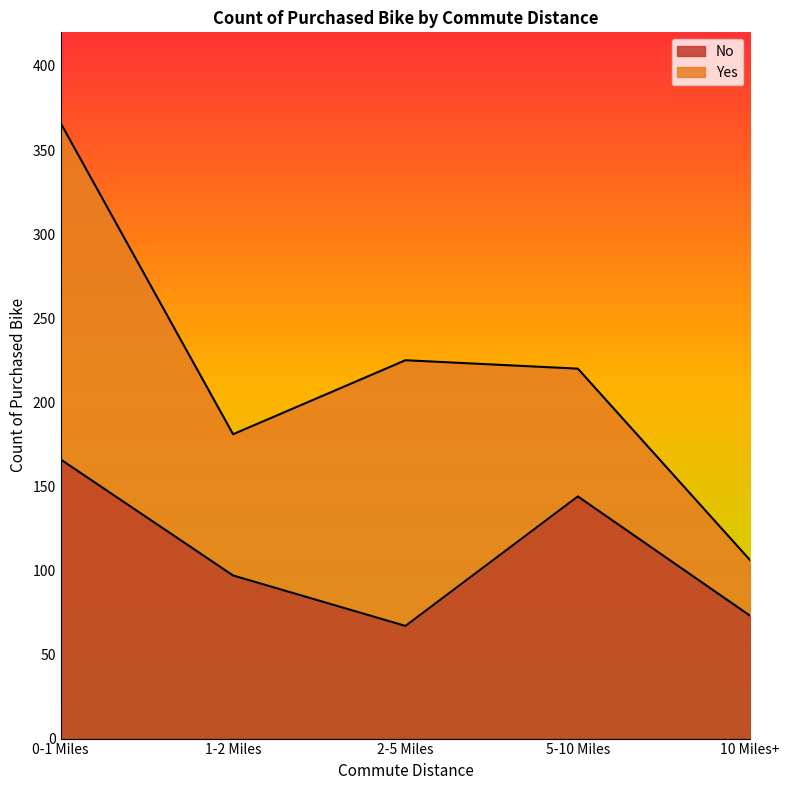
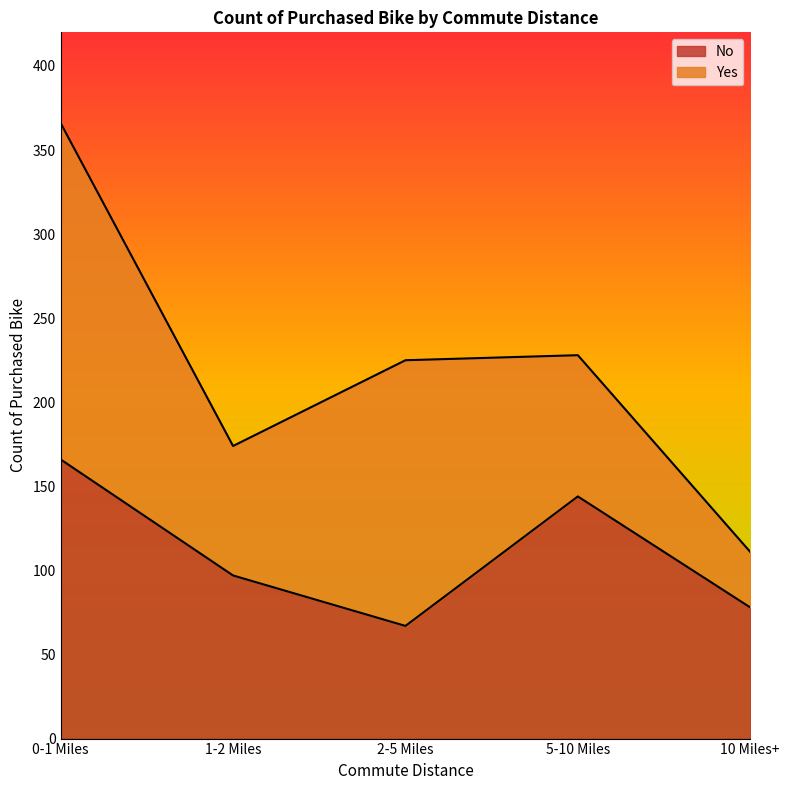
  {
    "No": {
      "0-1 Miles": 166,
      "1-2 Miles": 97,
      "2-5 Miles": 67,
      "5-10 Miles": 144,
-     "10 Miles+": 73
+     "10 Miles+": 78
    },
    "Yes": {
      "0-1 Miles": 200,
-     "1-2 Miles": 84,
+     "1-2 Miles": 77,
      "2-5 Miles": 158,
-     "5-10 Miles": 76,
+     "5-10 Miles": 84,
      "10 Miles+": 33
    }
  }
